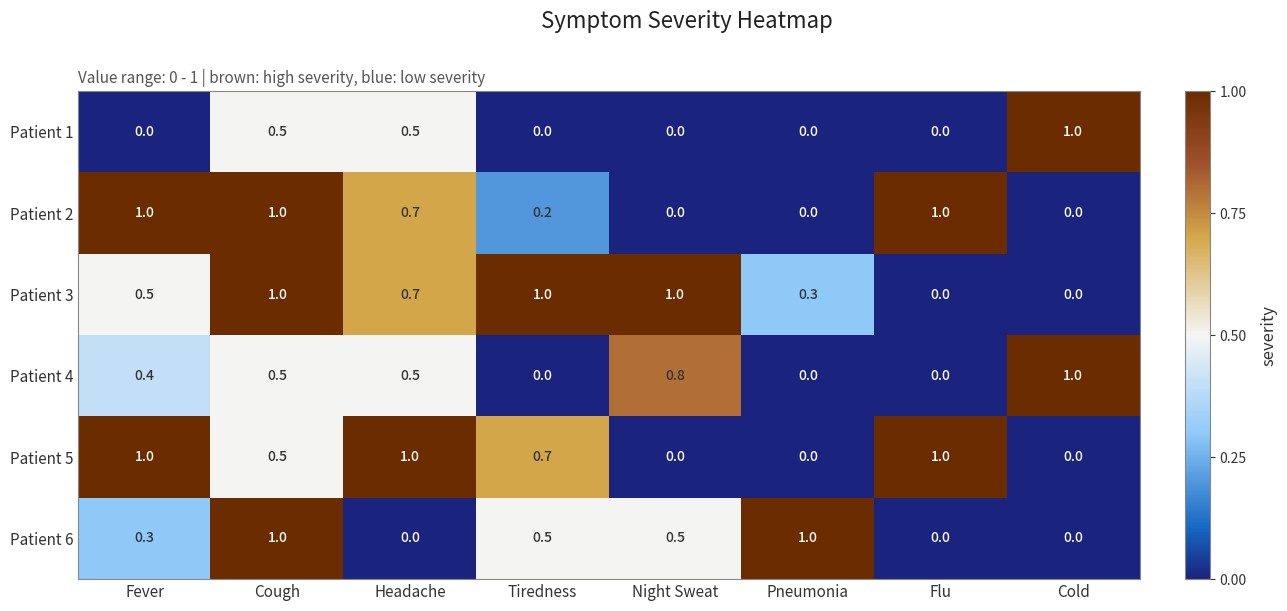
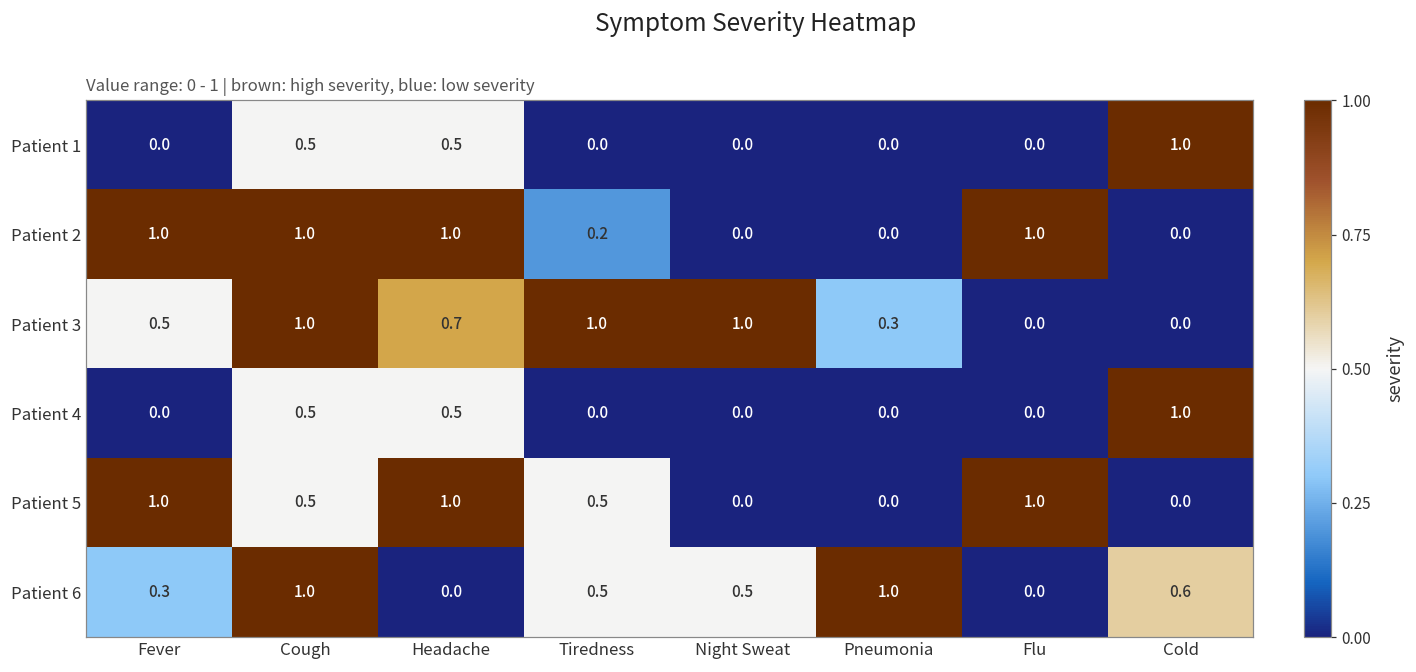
  {
    "Patient 1": {
      "Fever": 0.0,
      "Cough": 0.5,
      "Headache": 0.5,
      "Tiredness": 0.0,
      "Night Sweat": 0.0,
      "Pneumonia": 0.0,
      "Flu": 0.0,
      "Cold": 1.0
    },
    "Patient 2": {
      "Fever": 1.0,
      "Cough": 1.0,
-     "Headache": 0.7,
+     "Headache": 1.0,
      "Tiredness": 0.2,
      "Night Sweat": 0.0,
      "Pneumonia": 0.0,
      "Flu": 1.0,
      "Cold": 0.0
    },
    "Patient 3": {
      "Fever": 0.5,
      "Cough": 1.0,
      "Headache": 0.7,
      "Tiredness": 1.0,
      "Night Sweat": 1.0,
      "Pneumonia": 0.3,
      "Flu": 0.0,
      "Cold": 0.0
    },
    "Patient 4": {
-     "Fever": 0.4,
+     "Fever": 0.0,
      "Cough": 0.5,
      "Headache": 0.5,
      "Tiredness": 0.0,
-     "Night Sweat": 0.8,
+     "Night Sweat": 0.0,
      "Pneumonia": 0.0,
      "Flu": 0.0,
      "Cold": 1.0
    },
    "Patient 5": {
      "Fever": 1.0,
      "Cough": 0.5,
      "Headache": 1.0,
-     "Tiredness": 0.7,
+     "Tiredness": 0.5,
      "Night Sweat": 0.0,
      "Pneumonia": 0.0,
      "Flu": 1.0,
      "Cold": 0.0
    },
    "Patient 6": {
      "Fever": 0.3,
      "Cough": 1.0,
      "Headache": 0.0,
      "Tiredness": 0.5,
      "Night Sweat": 0.5,
      "Pneumonia": 1.0,
      "Flu": 0.0,
-     "Cold": 0.0
+     "Cold": 0.6
    }
  }
